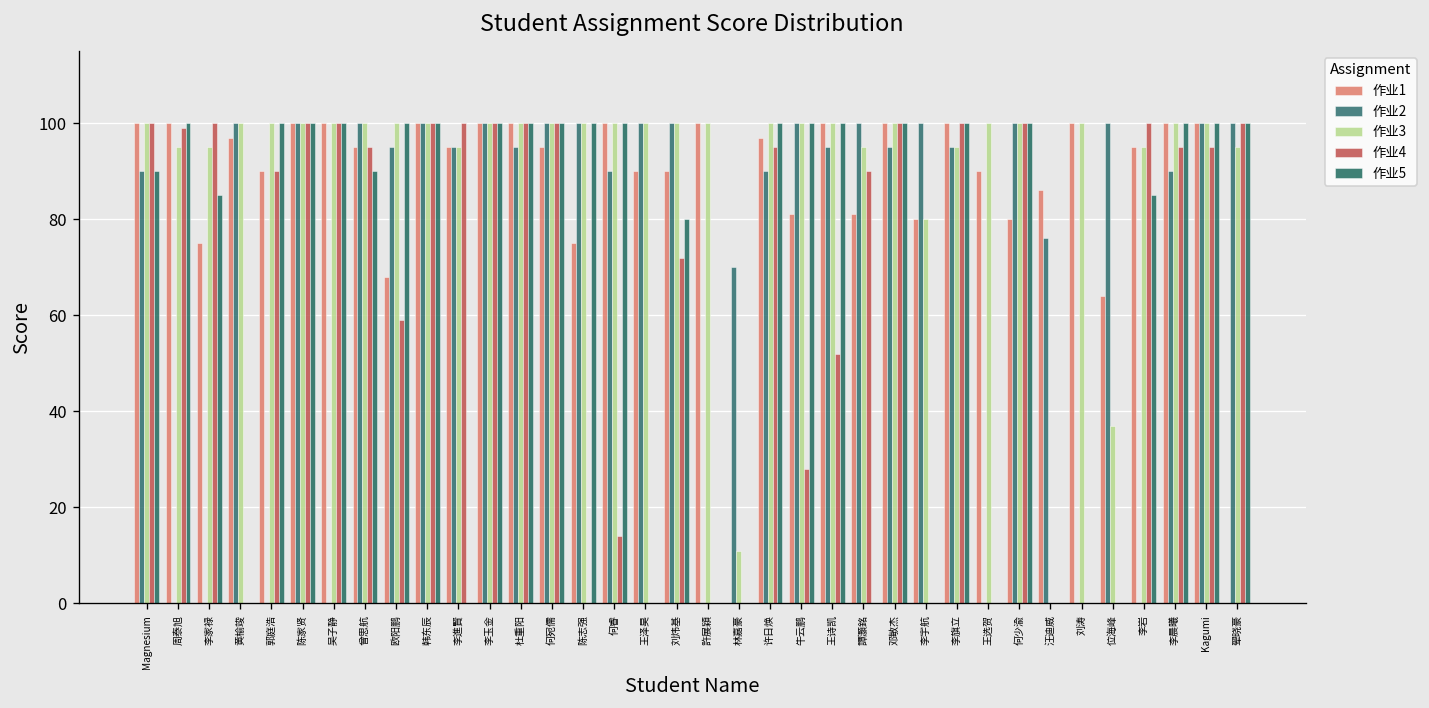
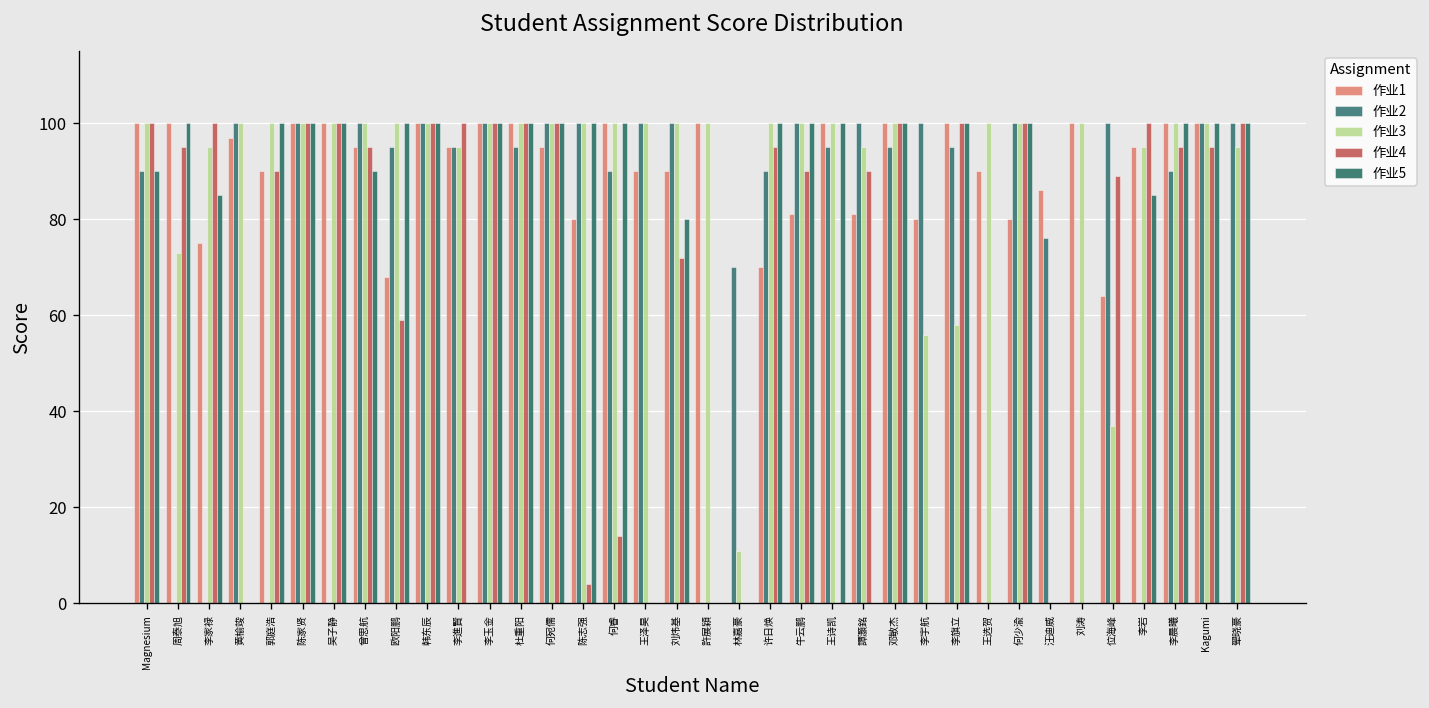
  {
    "作业1": {
      "Magnesium": 100,
      "周泰旭": 100,
      "李家禄": 75,
      "黄榆竣": 97,
      "郭庭浩": 90,
      "陈家贤": 100,
      "吴子静": 100,
      "曾思航": 95,
      "欧阳鹏": 68,
      "韩东辰": 100,
      "李進賢": 95,
      "李玉金": 100,
      "杜重阳": 100,
      "何宛儒": 95,
-     "陈志强": 75,
+     "陈志强": 80,
      "何睿": 100,
      "王泽昊": 90,
      "刘炜基": 90,
      "許展穎": 100,
      "林嘉豪": 0,
-     "许日焕": 97,
+     "许日焕": 70,
      "牛云鹏": 81,
      "王诗凯": 100,
      "譚灝銘": 81,
      "邓敏杰": 100,
      "李宇航": 80,
      "李旗立": 100,
      "王选贺": 90,
      "何少渝": 80,
      "汪迪威": 86,
      "刘涛": 100,
      "位海峰": 64,
      "李岩": 95,
      "李晨曦": 100,
      "Kagumi": 100,
      "翚晓豪": 0
    },
    "作业3": {
      "Magnesium": 100,
-     "周泰旭": 95,
+     "周泰旭": 73,
      "李家禄": 95,
      "黄榆竣": 100,
      "郭庭浩": 100,
      "陈家贤": 100,
      "吴子静": 100,
      "曾思航": 100,
      "欧阳鹏": 100,
      "韩东辰": 100,
      "李進賢": 95,
      "李玉金": 100,
      "杜重阳": 100,
      "何宛儒": 100,
      "陈志强": 100,
      "何睿": 100,
      "王泽昊": 100,
      "刘炜基": 100,
      "許展穎": 100,
      "林嘉豪": 11,
      "许日焕": 100,
      "牛云鹏": 100,
      "王诗凯": 100,
      "譚灝銘": 95,
      "邓敏杰": 100,
-     "李宇航": 80,
-     "李旗立": 95,
+     "李宇航": 56,
+     "李旗立": 58,
      "王选贺": 100,
      "何少渝": 100,
      "汪迪威": 0,
      "刘涛": 100,
      "位海峰": 37,
      "李岩": 95,
      "李晨曦": 100,
      "Kagumi": 100,
      "翚晓豪": 95
    },
    "作业4": {
      "Magnesium": 100,
-     "周泰旭": 99,
+     "周泰旭": 95,
      "李家禄": 100,
      "黄榆竣": 0,
      "郭庭浩": 90,
      "陈家贤": 100,
      "吴子静": 100,
      "曾思航": 95,
      "欧阳鹏": 59,
      "韩东辰": 100,
      "李進賢": 100,
      "李玉金": 100,
      "杜重阳": 100,
      "何宛儒": 100,
-     "陈志强": 0,
+     "陈志强": 4,
      "何睿": 14,
      "王泽昊": 0,
      "刘炜基": 72,
      "許展穎": 0,
      "林嘉豪": 0,
      "许日焕": 95,
-     "牛云鹏": 28,
-     "王诗凯": 52,
+     "牛云鹏": 90,
+     "王诗凯": 0,
      "譚灝銘": 90,
      "邓敏杰": 100,
      "李宇航": 0,
      "李旗立": 100,
      "王选贺": 0,
      "何少渝": 100,
      "汪迪威": 0,
      "刘涛": 0,
-     "位海峰": 0,
+     "位海峰": 89,
      "李岩": 100,
      "李晨曦": 95,
      "Kagumi": 95,
      "翚晓豪": 100
    }
  }
